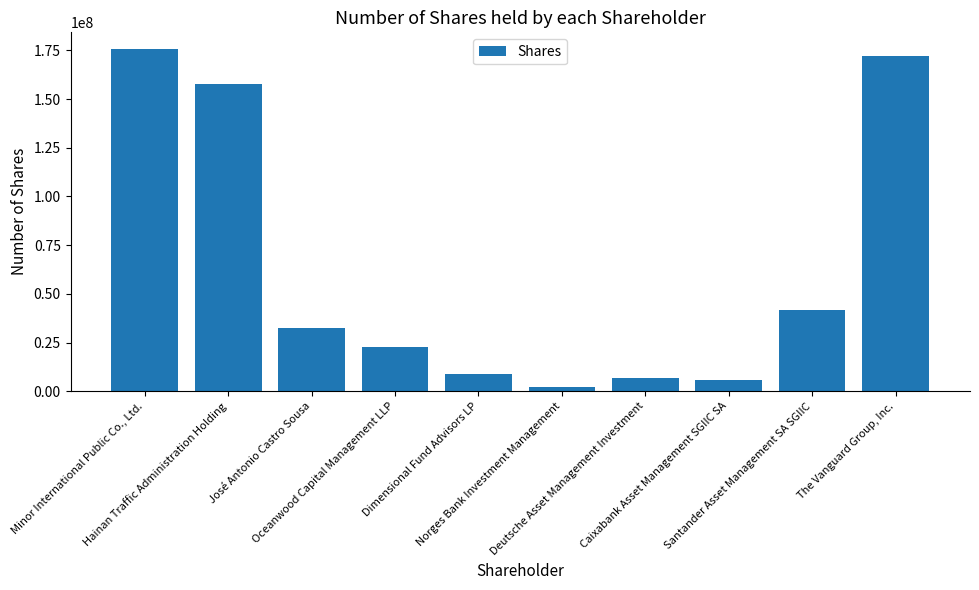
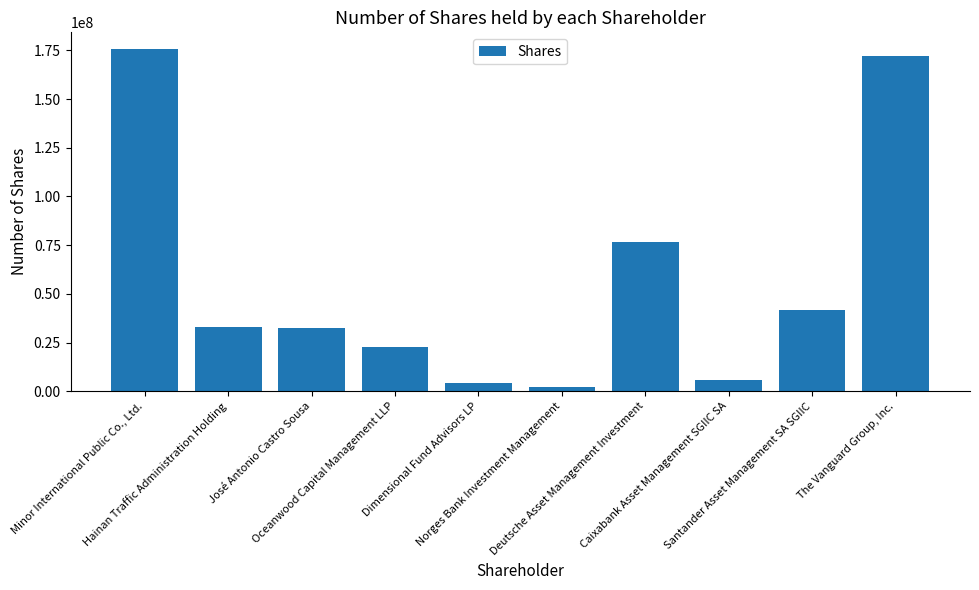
  {
    "Minor International Public Co., Ltd.": 176000000,
-   "Hainan Traffic Administration Holding": 158000000,
+   "Hainan Traffic Administration Holding": 33000000,
    "José Antonio Castro Sousa": 32000000,
    "Oceanwood Capital Management LLP": 22000000,
-   "Dimensional Fund Advisors LP": 9000000,
+   "Dimensional Fund Advisors LP": 4000000,
    "Norges Bank Investment Management": 2000000,
-   "Deutsche Asset Management Investment": 7000000,
+   "Deutsche Asset Management Investment": 77000000,
    "Caixabank Asset Management SGIIC SA": 6000000,
    "Santander Asset Management SA SGIIC": 42000000,
    "The Vanguard Group, Inc.": 172000000
  }
